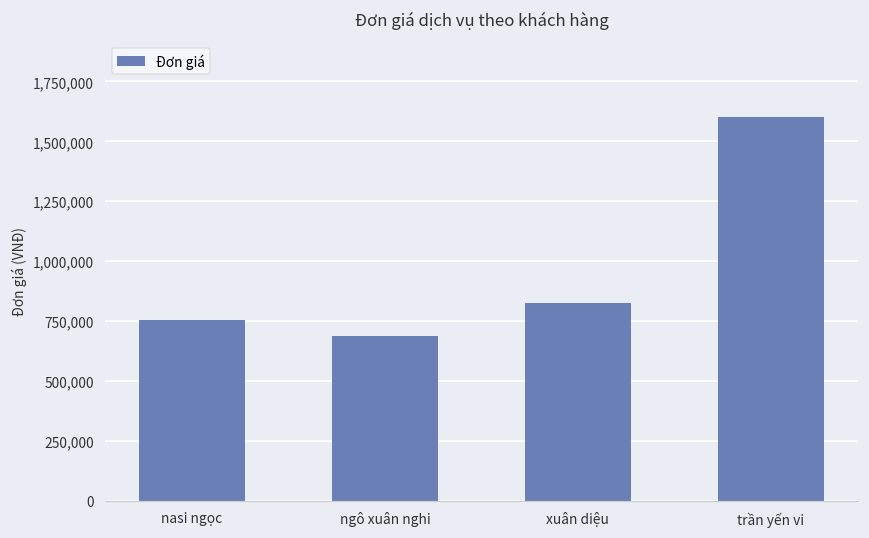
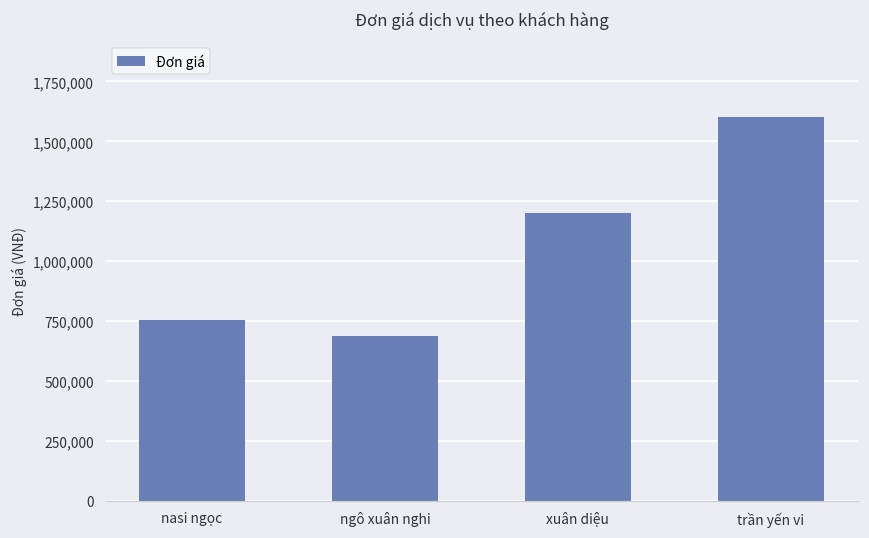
  {
    "nasi ngọc": "750,000",
    "ngô xuân nghi": "690,000",
-   "xuân diệu": "830,000",
+   "xuân diệu": "1,200,000",
    "trần yến vi": "1,600,000"
  }
